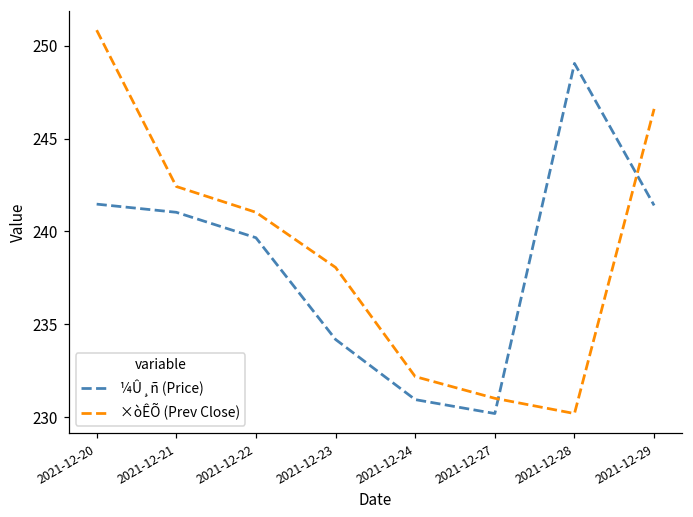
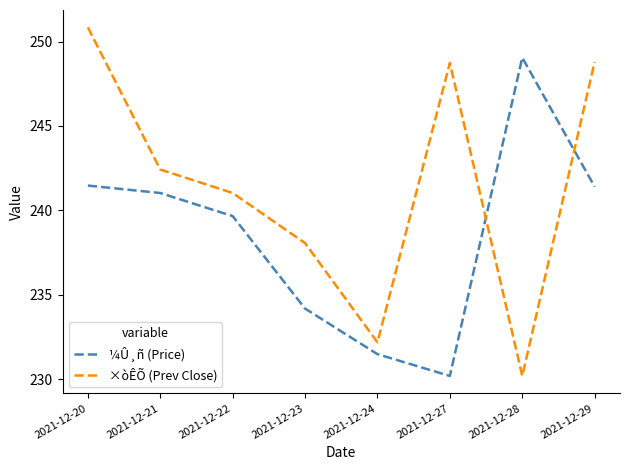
  {
    "¼Û¸ñ (Price)": {
      "2021-12-20": 241.5,
      "2021-12-21": 241.0,
      "2021-12-22": 239.7,
      "2021-12-23": 234.2,
-     "2021-12-24": 230.9,
+     "2021-12-24": 231.5,
      "2021-12-27": 230.2,
      "2021-12-28": 249.1,
      "2021-12-29": 241.4
    },
    "×òÊÕ (Prev Close)": {
      "2021-12-20": 250.8,
      "2021-12-21": 242.4,
      "2021-12-22": 241.0,
      "2021-12-23": 238.1,
      "2021-12-24": 232.2,
-     "2021-12-27": 231.0,
+     "2021-12-27": 248.7,
      "2021-12-28": 230.2,
-     "2021-12-29": 246.6
+     "2021-12-29": 248.8
    }
  }
